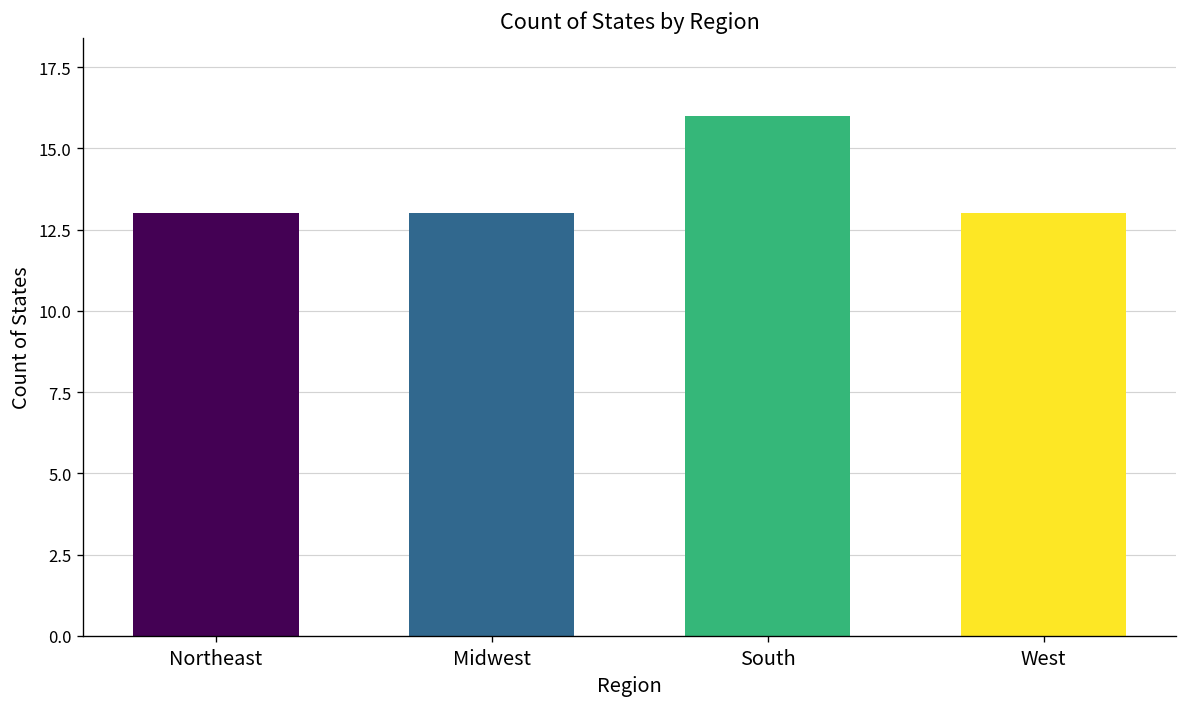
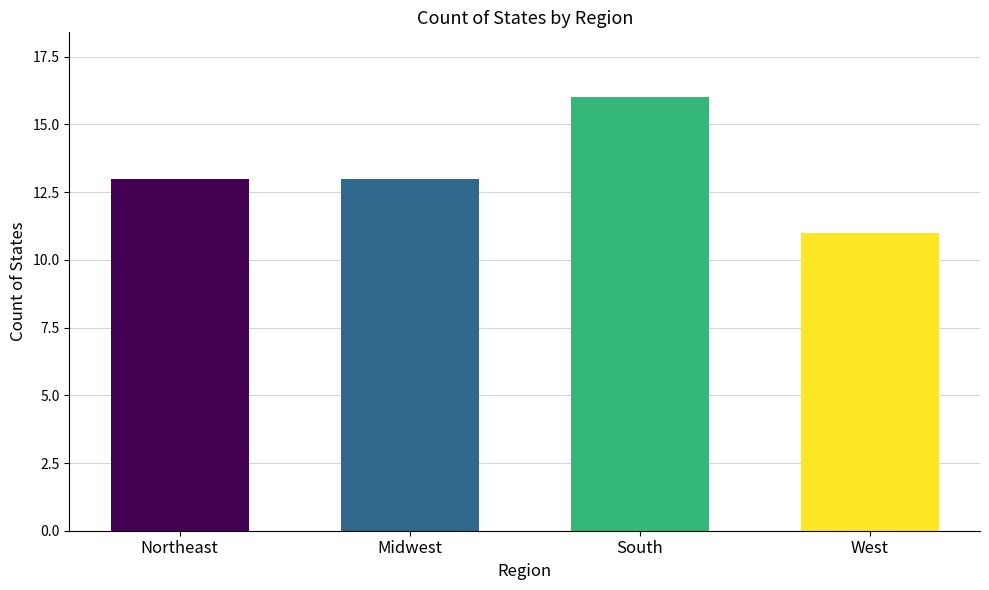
  {
    "Northeast": 13,
    "Midwest": 13,
    "South": 16,
-   "West": 13
+   "West": 11
  }
